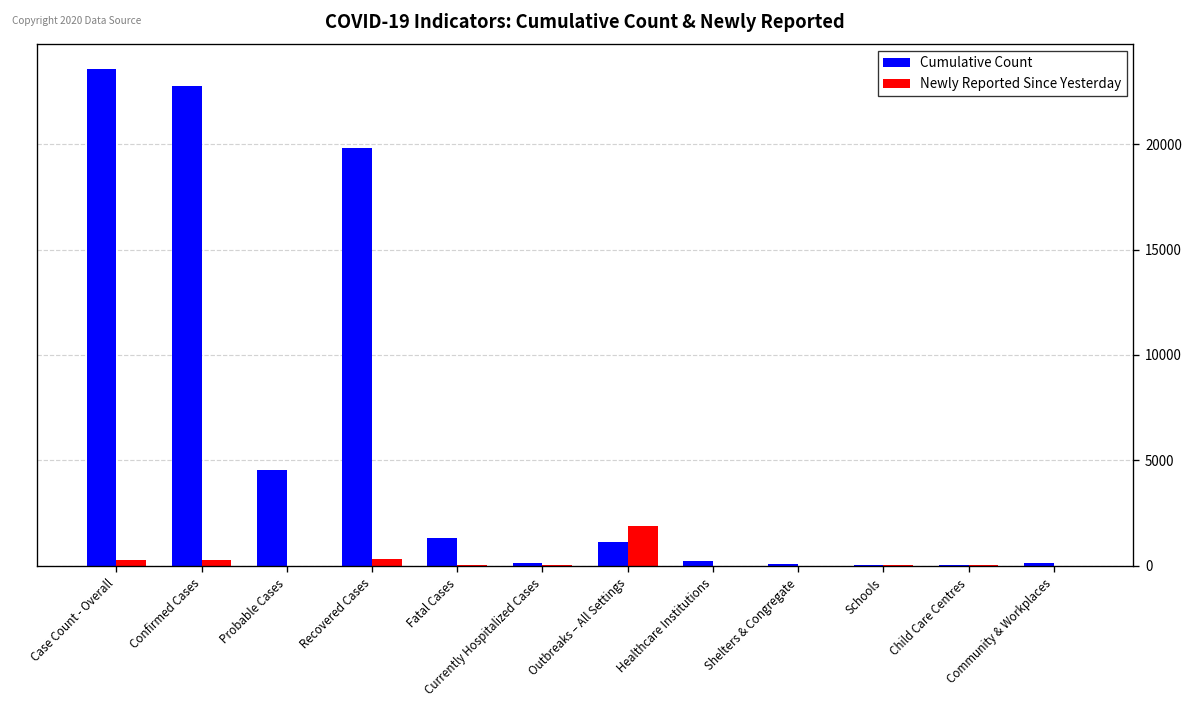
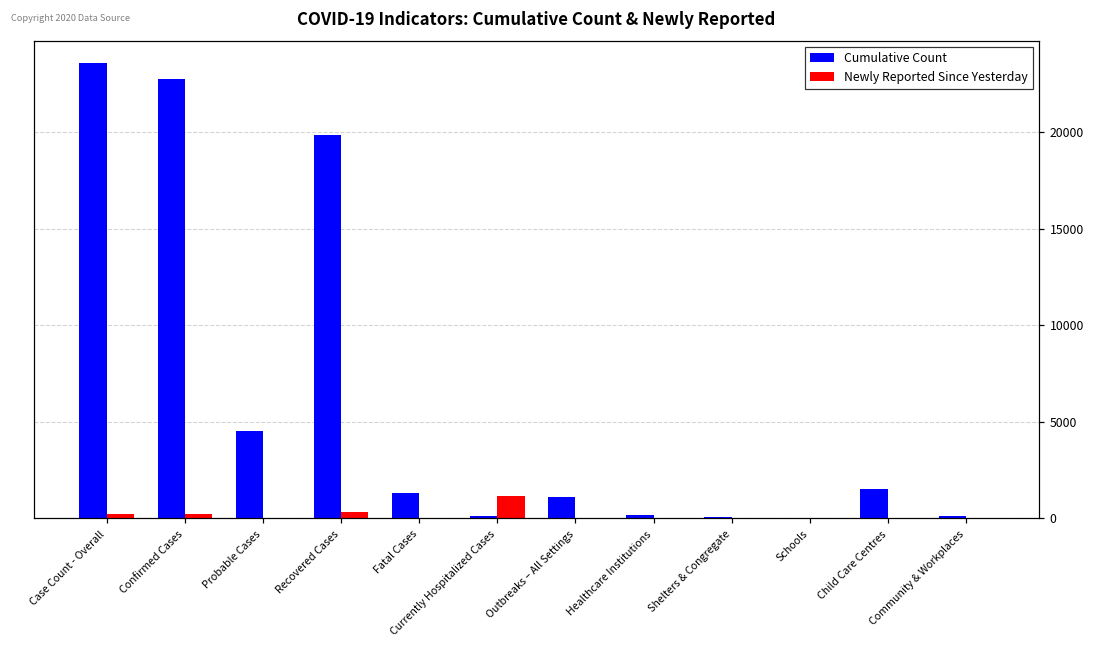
  {
    "Cumulative Count": {
      "Case Count - Overall": 23600,
      "Confirmed Cases": 22800,
      "Probable Cases": 4500,
      "Recovered Cases": 19800,
      "Fatal Cases": 1300,
      "Outbreaks – All Settings": 1100,
      "Healthcare Institutions": 200,
-     "Child Care Centres": 0
+     "Child Care Centres": 1500
    },
    "Newly Reported Since Yesterday": {
      "Case Count - Overall": 300,
      "Confirmed Cases": 300,
      "Recovered Cases": 300,
-     "Currently Hospitalized Cases": 0,
-     "Outbreaks – All Settings": 1900,
+     "Currently Hospitalized Cases": 1100,
+     "Outbreaks – All Settings": 0,
      "Community & Workplaces": 0
    }
  }
